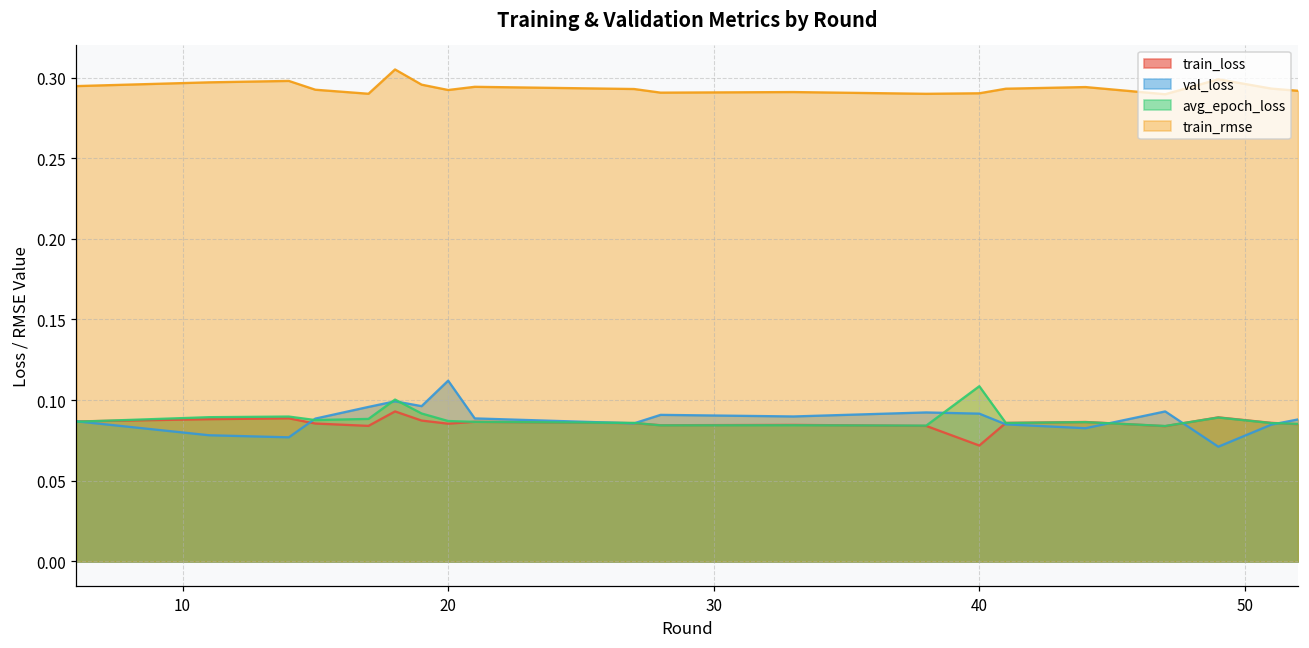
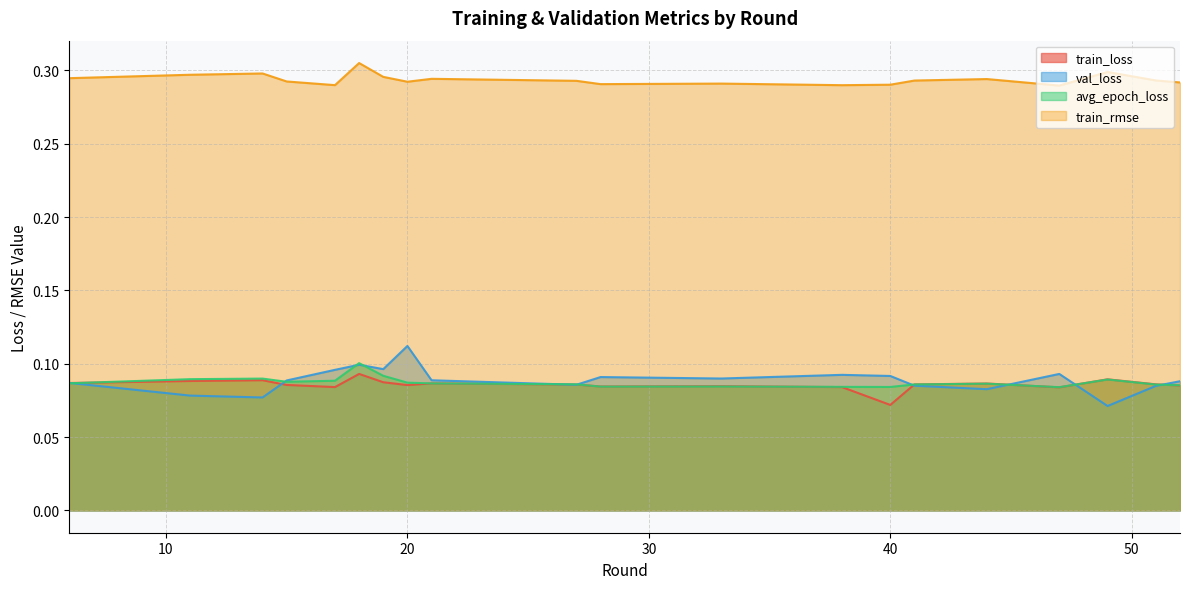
  {
    "train_loss": {
      "40": 0.072
    },
    "val_loss": {
      "20": 0.112,
      "40": 0.092
    },
    "avg_epoch_loss": {
-     "40": 0.109
+     "40": 0.084
    },
    "train_rmse": {
      "20": 0.292,
      "40": 0.290
    }
  }
